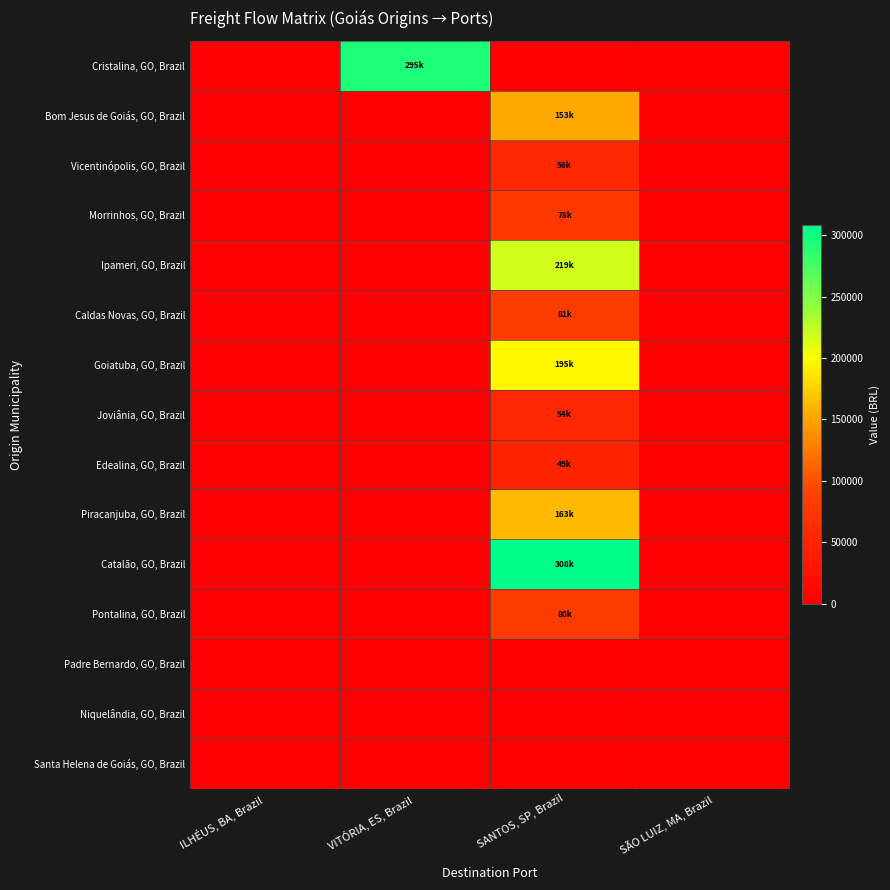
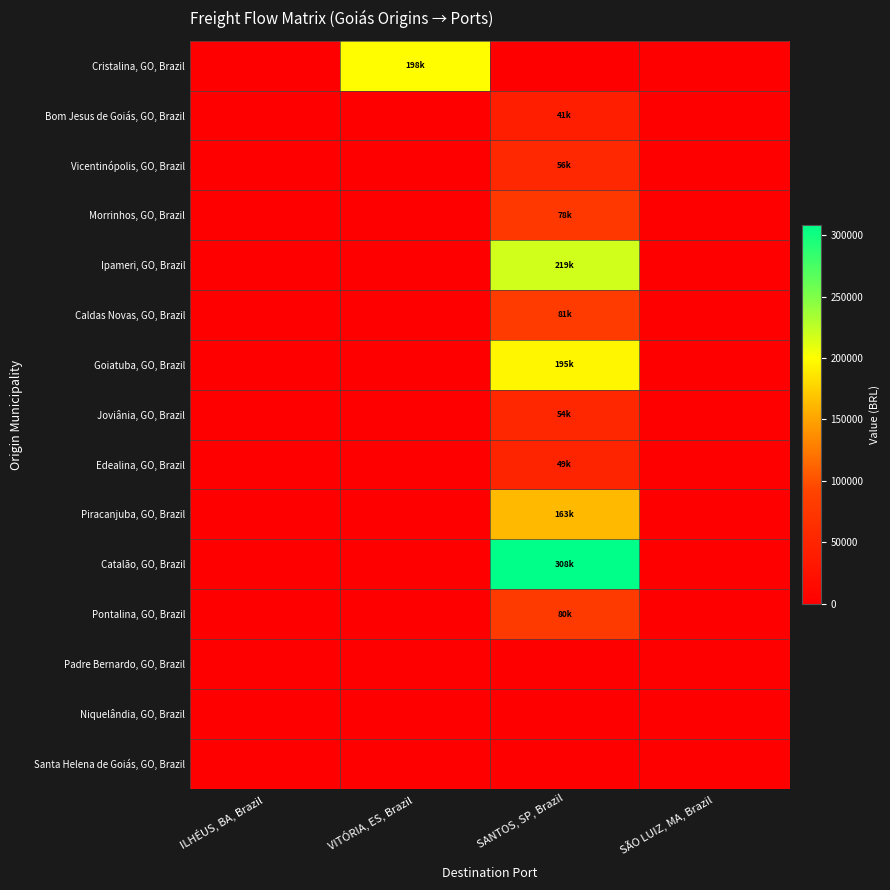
  {
    "Cristalina, GO, Brazil": {
-     "VITÓRIA, ES, Brazil": "295k"
+     "VITÓRIA, ES, Brazil": "198k"
    },
    "Bom Jesus de Goiás, GO, Brazil": {
-     "SANTOS, SP, Brazil": "153k"
+     "SANTOS, SP, Brazil": "41k"
    },
    "Vicentinópolis, GO, Brazil": {
      "SANTOS, SP, Brazil": "56k"
    },
    "Morrinhos, GO, Brazil": {
      "SANTOS, SP, Brazil": "78k"
    },
    "Ipameri, GO, Brazil": {
      "SANTOS, SP, Brazil": "219k"
    },
    "Caldas Novas, GO, Brazil": {
      "SANTOS, SP, Brazil": "81k"
    },
    "Goiatuba, GO, Brazil": {
      "SANTOS, SP, Brazil": "195k"
    },
    "Joviânia, GO, Brazil": {
      "SANTOS, SP, Brazil": "54k"
    },
    "Edealina, GO, Brazil": {
      "SANTOS, SP, Brazil": "49k"
    },
    "Piracanjuba, GO, Brazil": {
      "SANTOS, SP, Brazil": "163k"
    },
    "Catalão, GO, Brazil": {
      "SANTOS, SP, Brazil": "308k"
    },
    "Pontalina, GO, Brazil": {
      "SANTOS, SP, Brazil": "80k"
    }
  }
